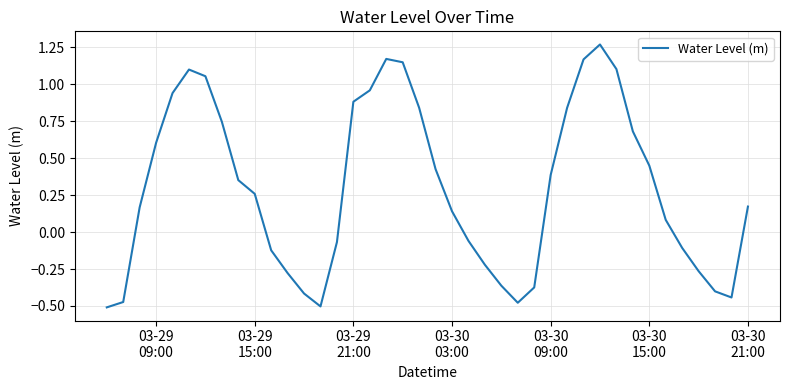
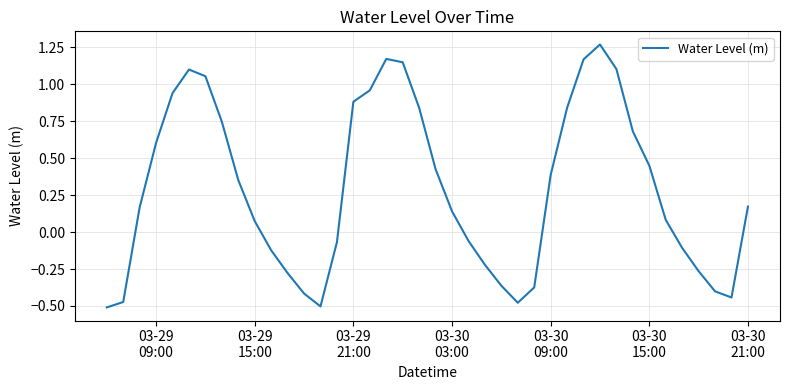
  {
    "03-29 09:00": 0.60,
-   "03-29 15:00": 0.26,
+   "03-29 15:00": 0.07,
    "03-29 21:00": 0.88,
    "03-30 03:00": 0.14,
    "03-30 09:00": 0.39,
    "03-30 15:00": 0.45,
    "03-30 21:00": 0.17
  }
